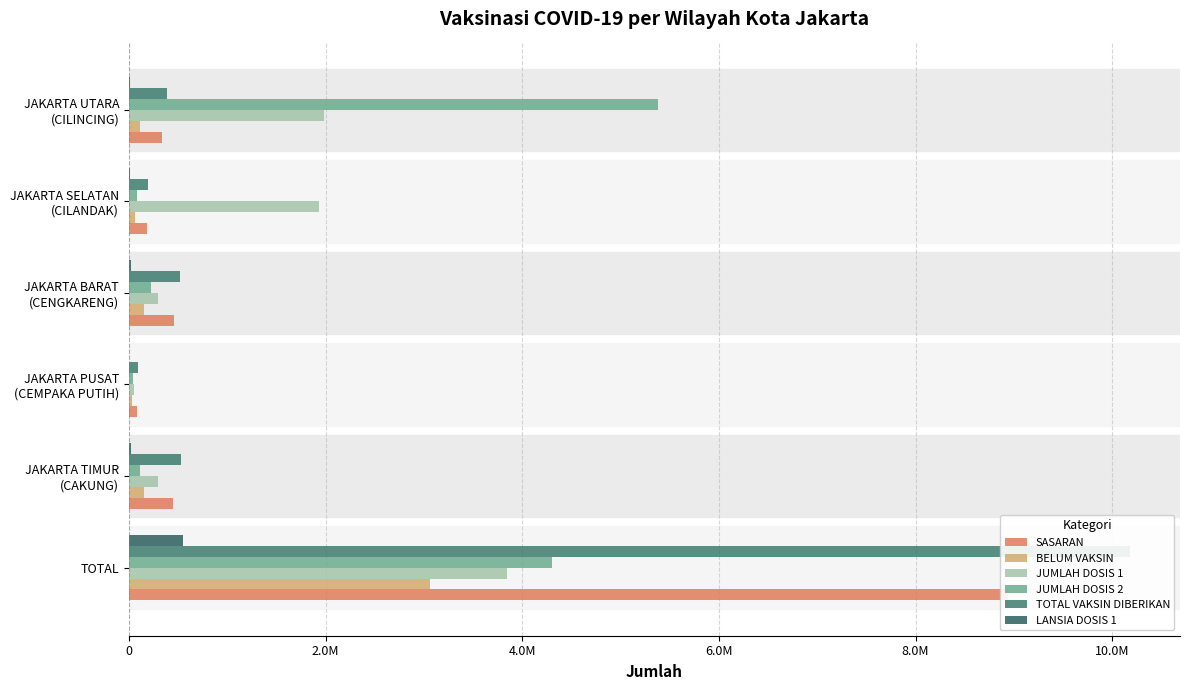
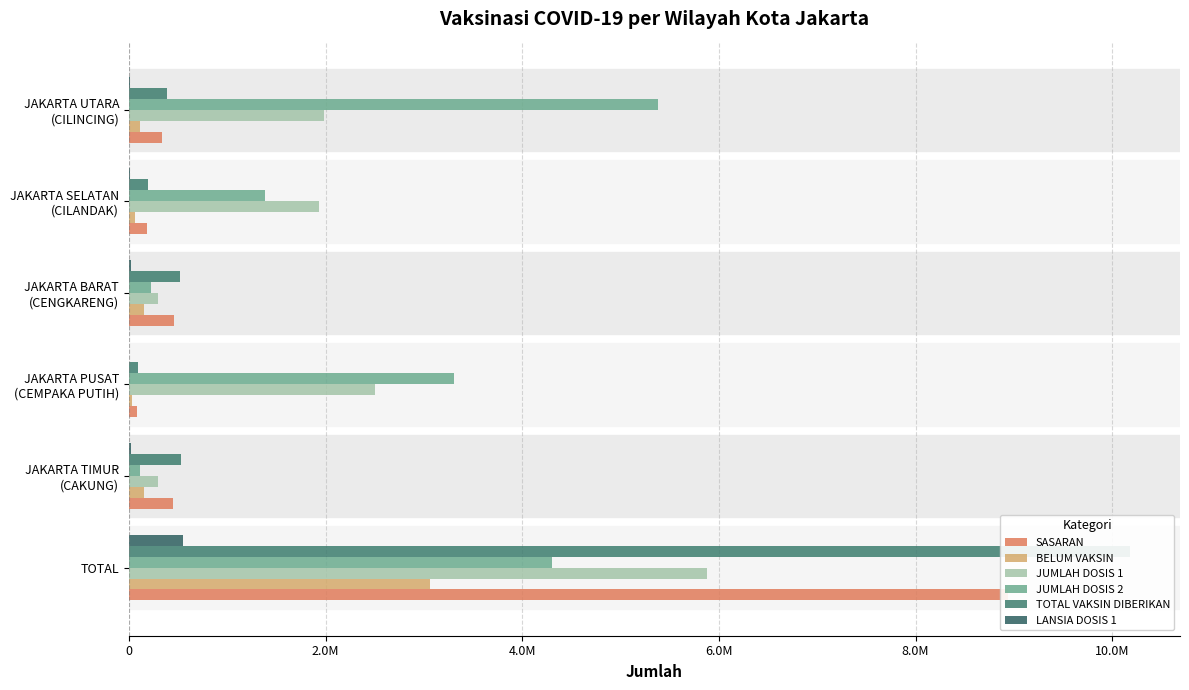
  {
    "JUMLAH DOSIS 1": {
      "JAKARTA UTARA (CILINCING)": 2000000,
      "JAKARTA SELATAN (CILANDAK)": 1900000,
      "JAKARTA BARAT (CENGKARENG)": 300000,
-     "JAKARTA PUSAT (CEMPAKA PUTIH)": 100000,
+     "JAKARTA PUSAT (CEMPAKA PUTIH)": 2500000,
      "JAKARTA TIMUR (CAKUNG)": 300000,
-     "TOTAL": 3800000
+     "TOTAL": 5900000
    },
    "JUMLAH DOSIS 2": {
      "JAKARTA UTARA (CILINCING)": 5400000,
-     "JAKARTA SELATAN (CILANDAK)": 100000,
+     "JAKARTA SELATAN (CILANDAK)": 1400000,
      "JAKARTA BARAT (CENGKARENG)": 200000,
-     "JAKARTA PUSAT (CEMPAKA PUTIH)": 0,
+     "JAKARTA PUSAT (CEMPAKA PUTIH)": 3300000,
      "JAKARTA TIMUR (CAKUNG)": 100000,
      "TOTAL": 4300000
    }
  }
